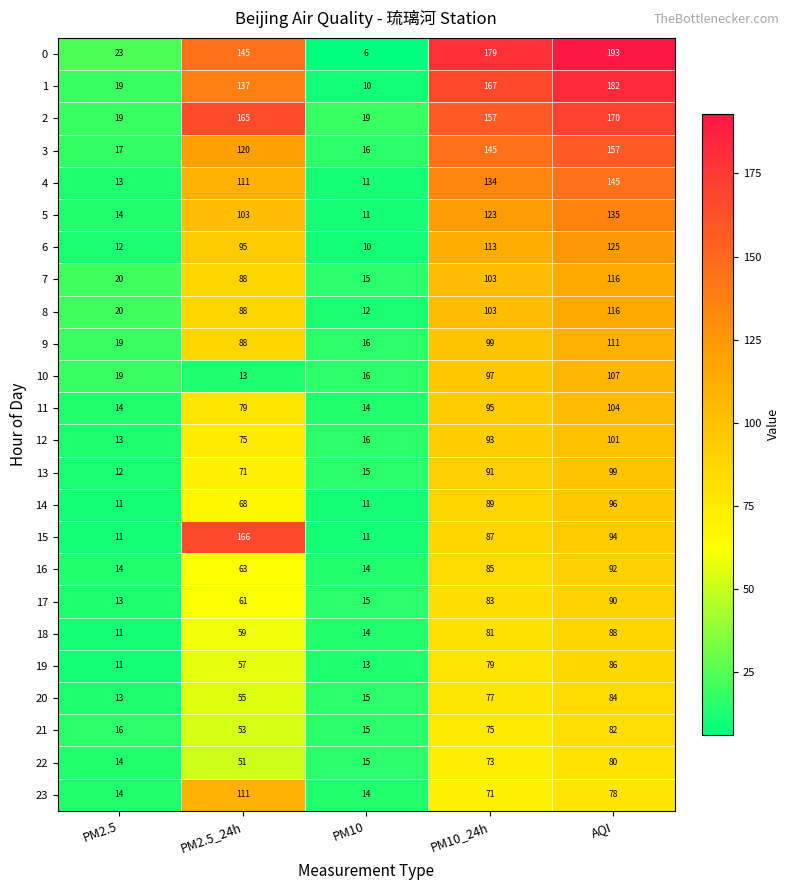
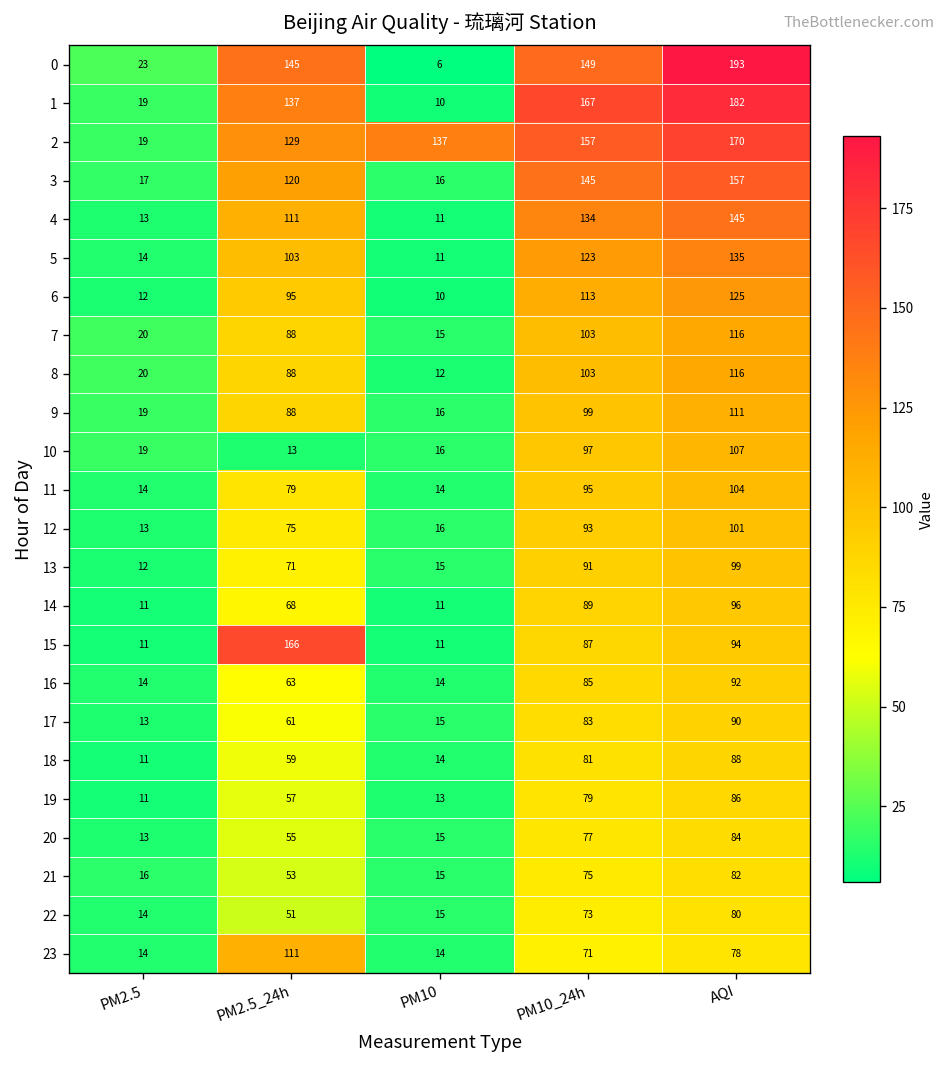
  {
    "0": {
      "PM2.5": 23,
      "PM2.5_24h": 145,
      "PM10": 6,
-     "PM10_24h": 179,
+     "PM10_24h": 149,
      "AQI": 193
    },
    "1": {
      "PM2.5": 19,
      "PM2.5_24h": 137,
      "PM10": 10,
      "PM10_24h": 167,
      "AQI": 182
    },
    "2": {
      "PM2.5": 19,
-     "PM2.5_24h": 165,
-     "PM10": 19,
+     "PM2.5_24h": 129,
+     "PM10": 137,
      "PM10_24h": 157,
      "AQI": 170
    },
    "3": {
      "PM2.5": 17,
      "PM2.5_24h": 120,
      "PM10": 16,
      "PM10_24h": 145,
      "AQI": 157
    },
    "4": {
      "PM2.5": 13,
      "PM2.5_24h": 111,
      "PM10": 11,
      "PM10_24h": 134,
      "AQI": 145
    },
    "5": {
      "PM2.5": 14,
      "PM2.5_24h": 103,
      "PM10": 11,
      "PM10_24h": 123,
      "AQI": 135
    },
    "6": {
      "PM2.5": 12,
      "PM2.5_24h": 95,
      "PM10": 10,
      "PM10_24h": 113,
      "AQI": 125
    },
    "7": {
      "PM2.5": 20,
      "PM2.5_24h": 88,
      "PM10": 15,
      "PM10_24h": 103,
      "AQI": 116
    },
    "8": {
      "PM2.5": 20,
      "PM2.5_24h": 88,
      "PM10": 12,
      "PM10_24h": 103,
      "AQI": 116
    },
    "9": {
      "PM2.5": 19,
      "PM2.5_24h": 88,
      "PM10": 16,
      "PM10_24h": 99,
      "AQI": 111
    },
    "10": {
      "PM2.5": 19,
      "PM2.5_24h": 13,
      "PM10": 16,
      "PM10_24h": 97,
      "AQI": 107
    },
    "11": {
      "PM2.5": 14,
      "PM2.5_24h": 79,
      "PM10": 14,
      "PM10_24h": 95,
      "AQI": 104
    },
    "12": {
      "PM2.5": 13,
      "PM2.5_24h": 75,
      "PM10": 16,
      "PM10_24h": 93,
      "AQI": 101
    },
    "13": {
      "PM2.5": 12,
      "PM2.5_24h": 71,
      "PM10": 15,
      "PM10_24h": 91,
      "AQI": 99
    },
    "14": {
      "PM2.5": 11,
      "PM2.5_24h": 68,
      "PM10": 11,
      "PM10_24h": 89,
      "AQI": 96
    },
    "15": {
      "PM2.5": 11,
      "PM2.5_24h": 166,
      "PM10": 11,
      "PM10_24h": 87,
      "AQI": 94
    },
    "16": {
      "PM2.5": 14,
      "PM2.5_24h": 63,
      "PM10": 14,
      "PM10_24h": 85,
      "AQI": 92
    },
    "17": {
      "PM2.5": 13,
      "PM2.5_24h": 61,
      "PM10": 15,
      "PM10_24h": 83,
      "AQI": 90
    },
    "18": {
      "PM2.5": 11,
      "PM2.5_24h": 59,
      "PM10": 14,
      "PM10_24h": 81,
      "AQI": 88
    },
    "19": {
      "PM2.5": 11,
      "PM2.5_24h": 57,
      "PM10": 13,
      "PM10_24h": 79,
      "AQI": 86
    },
    "20": {
      "PM2.5": 13,
      "PM2.5_24h": 55,
      "PM10": 15,
      "PM10_24h": 77,
      "AQI": 84
    },
    "21": {
      "PM2.5": 16,
      "PM2.5_24h": 53,
      "PM10": 15,
      "PM10_24h": 75,
      "AQI": 82
    },
    "22": {
      "PM2.5": 14,
      "PM2.5_24h": 51,
      "PM10": 15,
      "PM10_24h": 73,
      "AQI": 80
    },
    "23": {
      "PM2.5": 14,
      "PM2.5_24h": 111,
      "PM10": 14,
      "PM10_24h": 71,
      "AQI": 78
    }
  }
